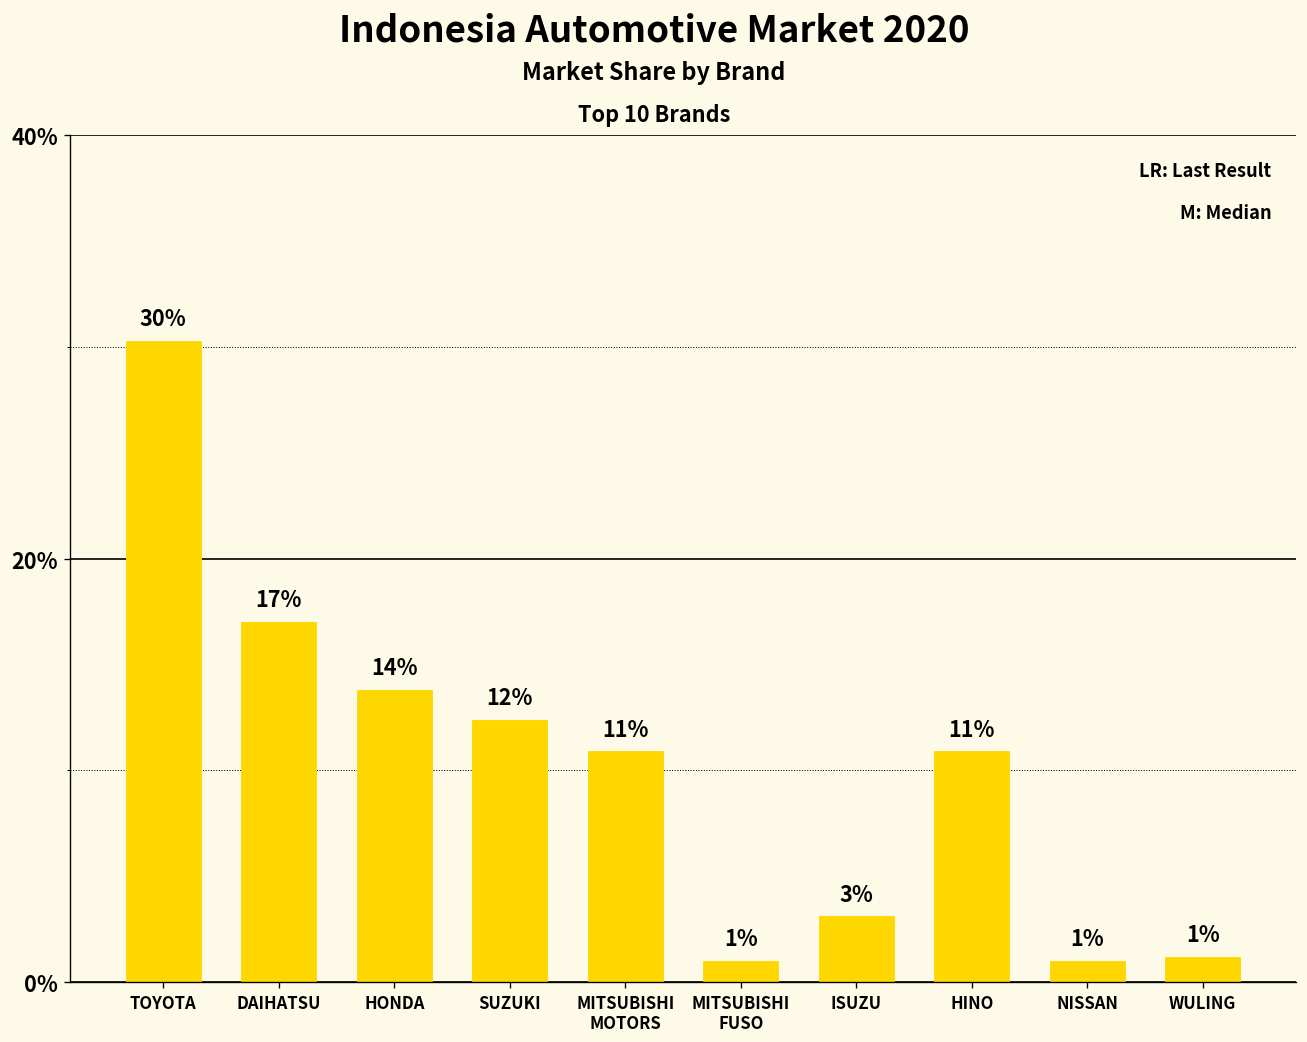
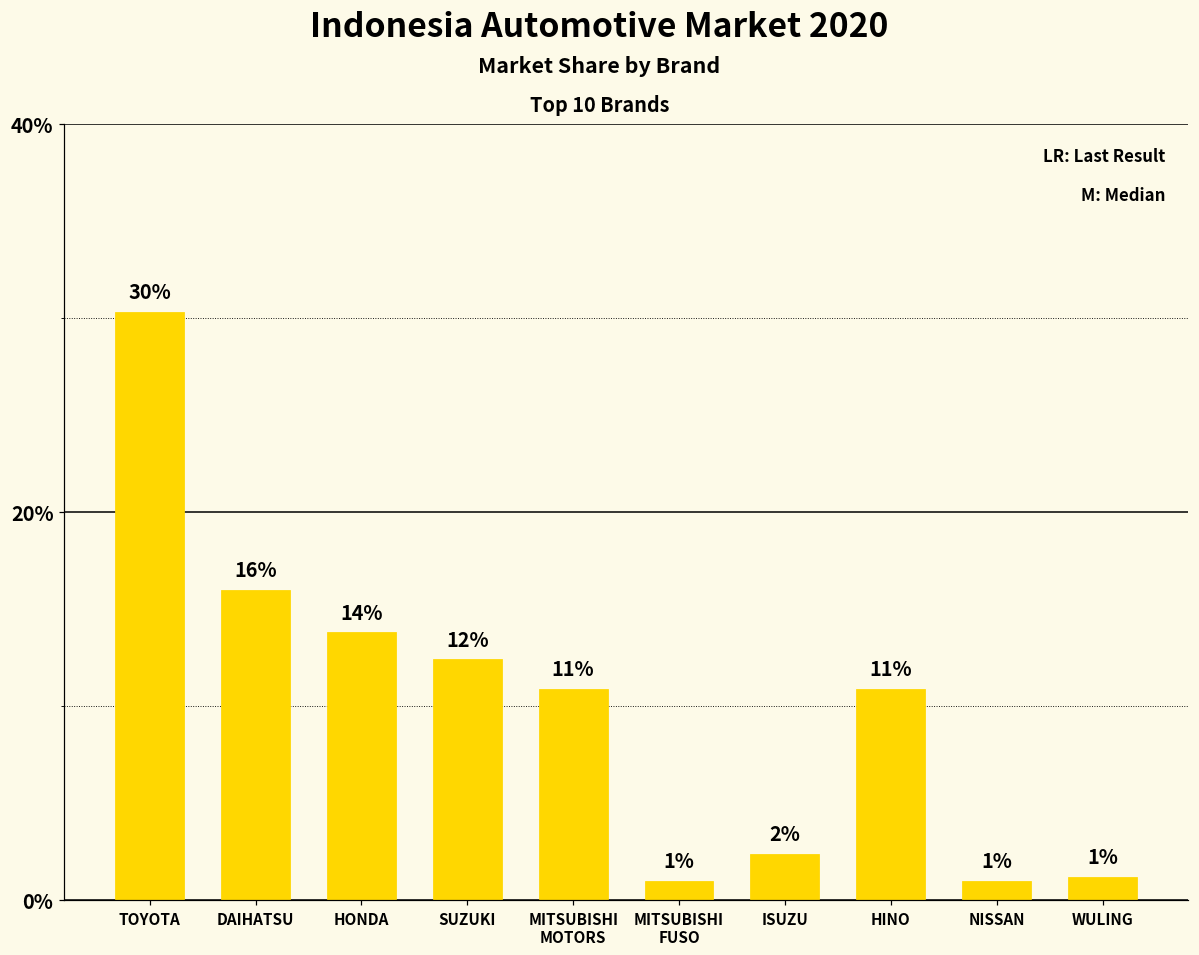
  {
    "TOYOTA": "30%",
-   "DAIHATSU": "17%",
+   "DAIHATSU": "16%",
    "HONDA": "14%",
    "SUZUKI": "12%",
    "MITSUBISHI MOTORS": "11%",
    "MITSUBISHI FUSO": "1%",
-   "ISUZU": "3%",
+   "ISUZU": "2%",
    "HINO": "11%",
    "NISSAN": "1%",
    "WULING": "1%"
  }
